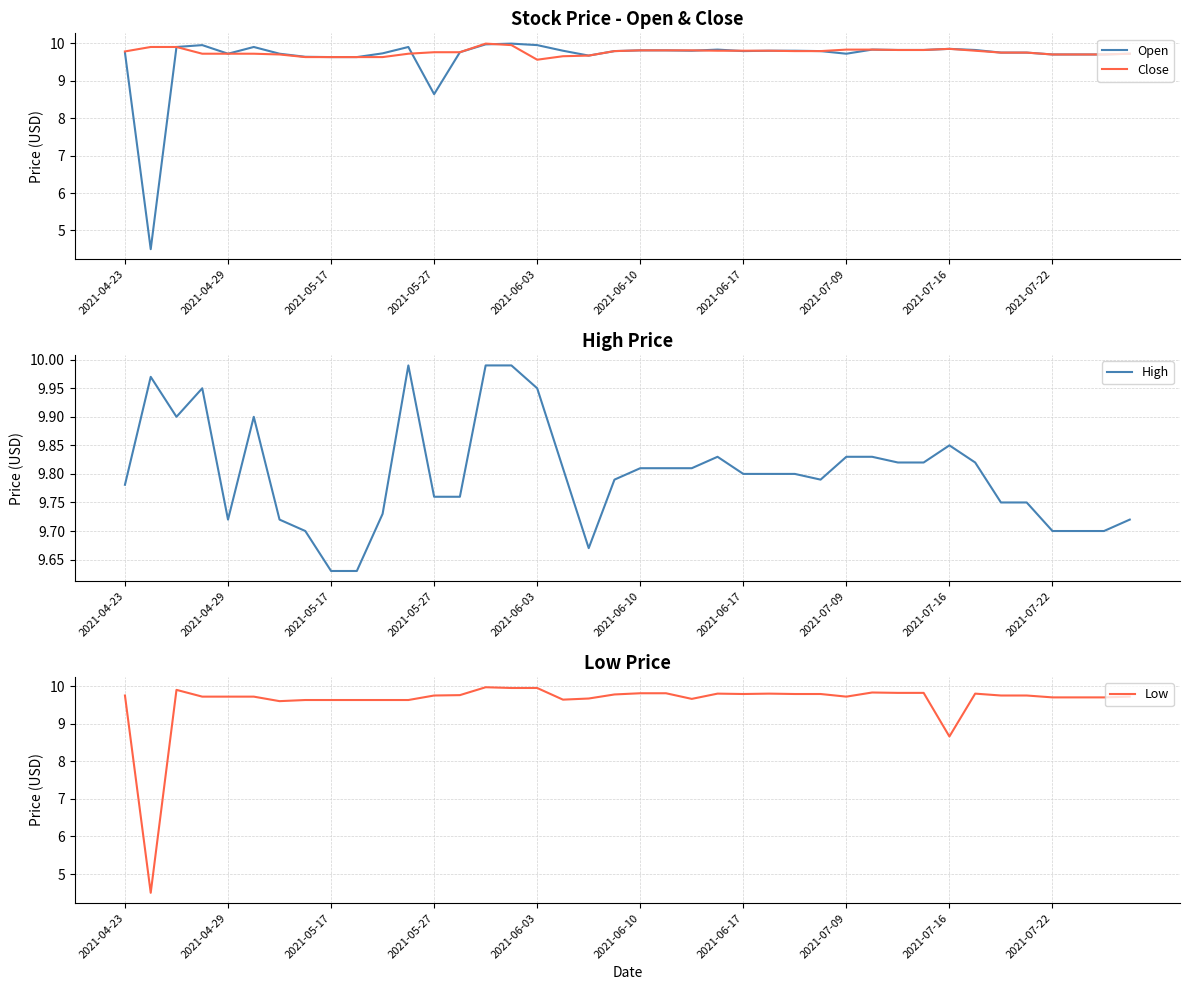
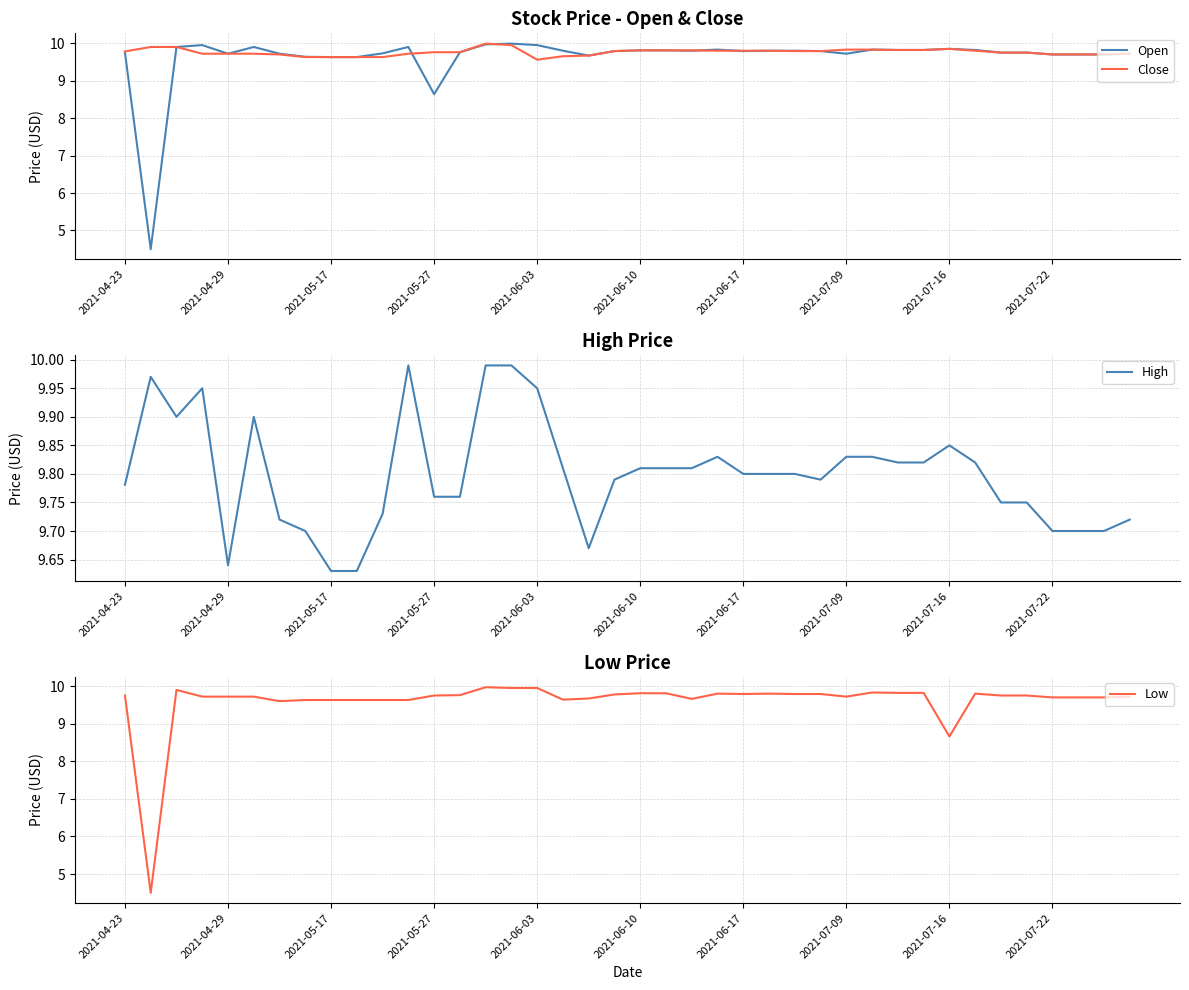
  {
    "Stock Price - Open & Close": {
      "Open": {
        "2021-05-27": 8.6,
        "2021-06-03": 10.0,
        "2021-07-09": 9.7
      },
      "Close": {
        "2021-05-27": 9.8,
        "2021-06-03": 9.6,
        "2021-07-09": 9.8
      }
    },
    "High Price": {
      "2021-04-23": 9.78,
-     "2021-04-29": 9.72,
+     "2021-04-29": 9.64,
      "2021-05-17": 9.63,
      "2021-05-27": 9.76,
      "2021-06-03": 9.95,
      "2021-06-10": 9.81,
      "2021-06-17": 9.80,
      "2021-07-09": 9.83,
      "2021-07-16": 9.85,
      "2021-07-22": 9.70
    },
    "Low Price": {
      "2021-04-23": 9.8,
      "2021-04-29": 9.7,
      "2021-05-17": 9.6,
      "2021-05-27": 9.8,
      "2021-06-03": 10.0,
      "2021-06-10": 9.8,
      "2021-06-17": 9.8,
      "2021-07-09": 9.7,
      "2021-07-16": 8.7,
      "2021-07-22": 9.7
    }
  }
